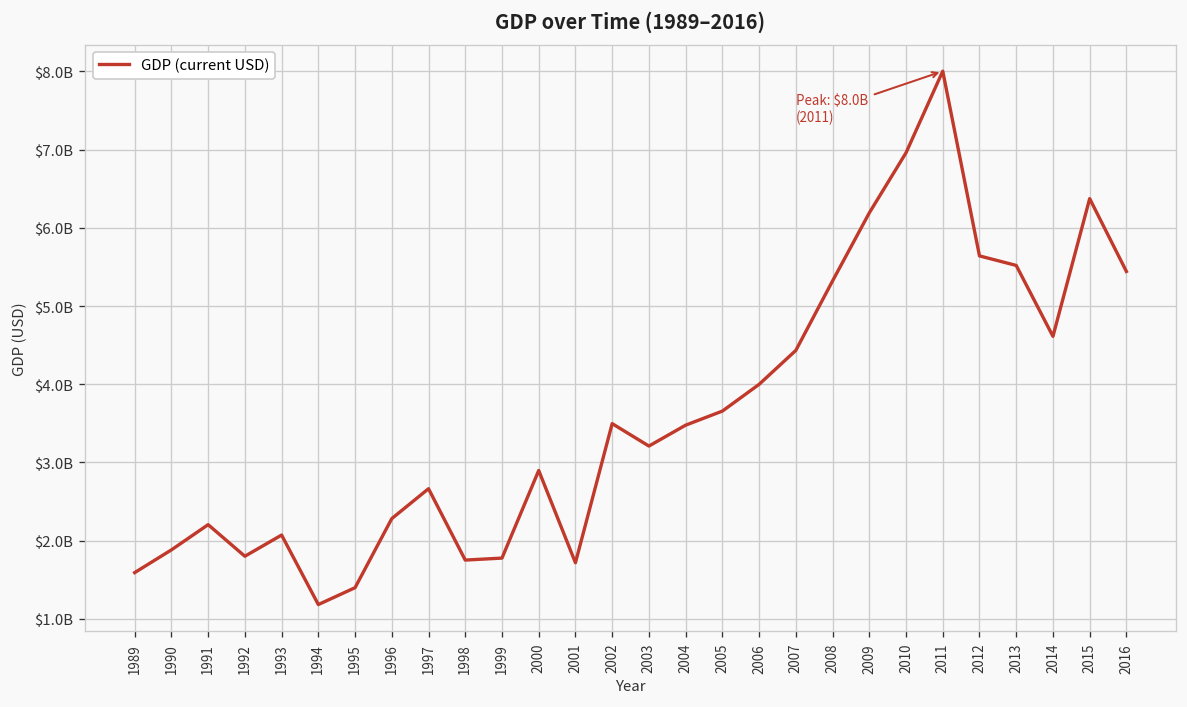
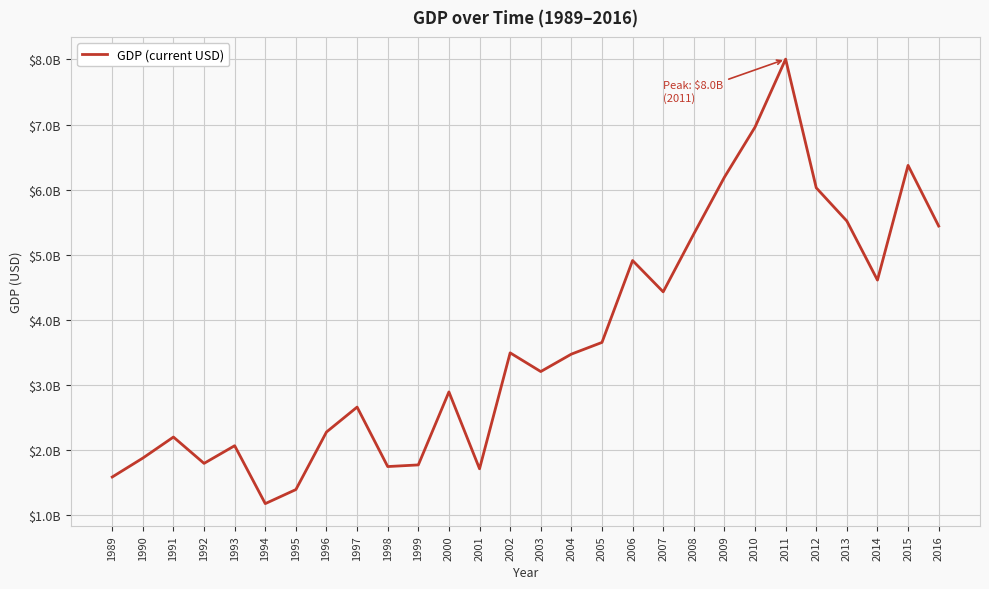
  {
    "1989": "$1600000000",
    "1990": "$1900000000",
    "1991": "$2200000000",
    "1992": "$1800000000",
    "1993": "$2100000000",
    "1994": "$1200000000",
    "1995": "$1400000000",
    "1996": "$2300000000",
    "1997": "$2700000000",
    "1998": "$1800000000",
    "1999": "$1800000000",
    "2000": "$2900000000",
    "2001": "$1700000000",
    "2002": "$3500000000",
    "2003": "$3200000000",
    "2004": "$3500000000",
    "2005": "$3700000000",
-   "2006": "$4000000000",
+   "2006": "$4900000000",
    "2007": "$4400000000",
    "2008": "$5300000000",
    "2009": "$6200000000",
    "2010": "$7000000000",
-   "2012": "$5600000000",
+   "2012": "$6000000000",
    "2013": "$5500000000",
    "2014": "$4600000000",
    "2015": "$6400000000",
    "2016": "$5400000000"
  }
